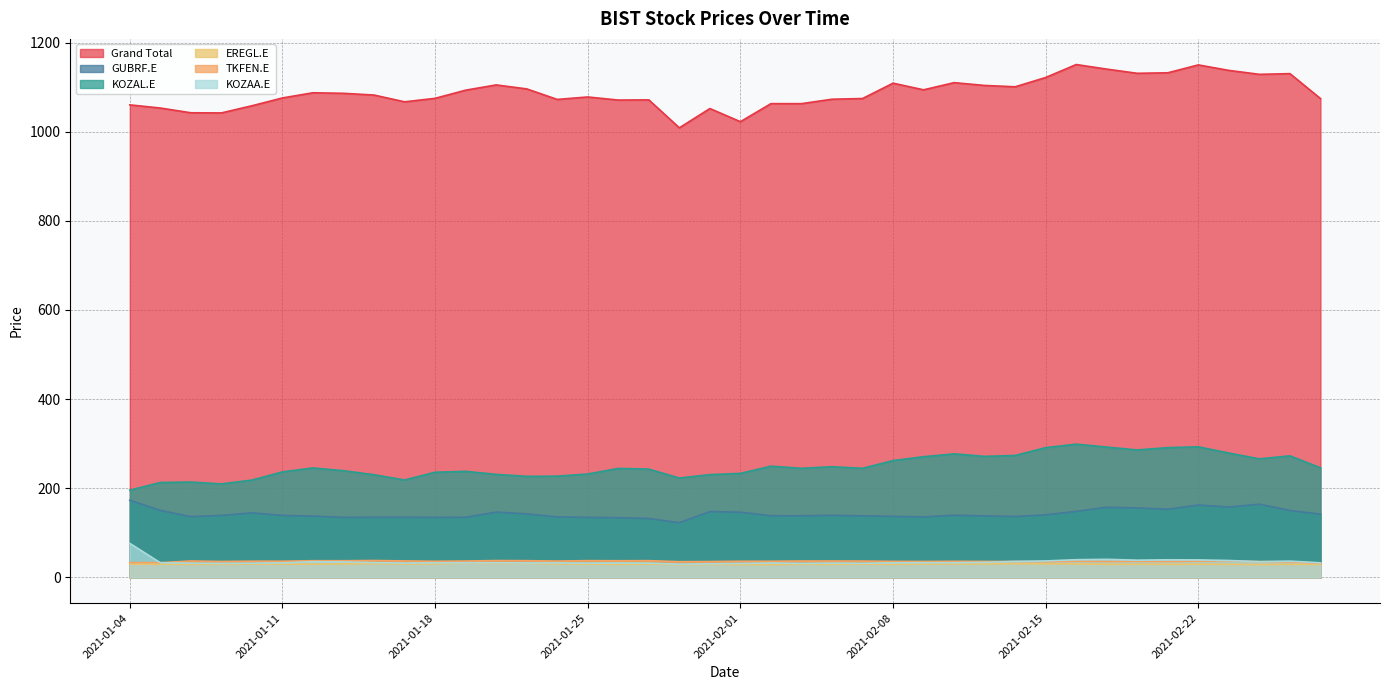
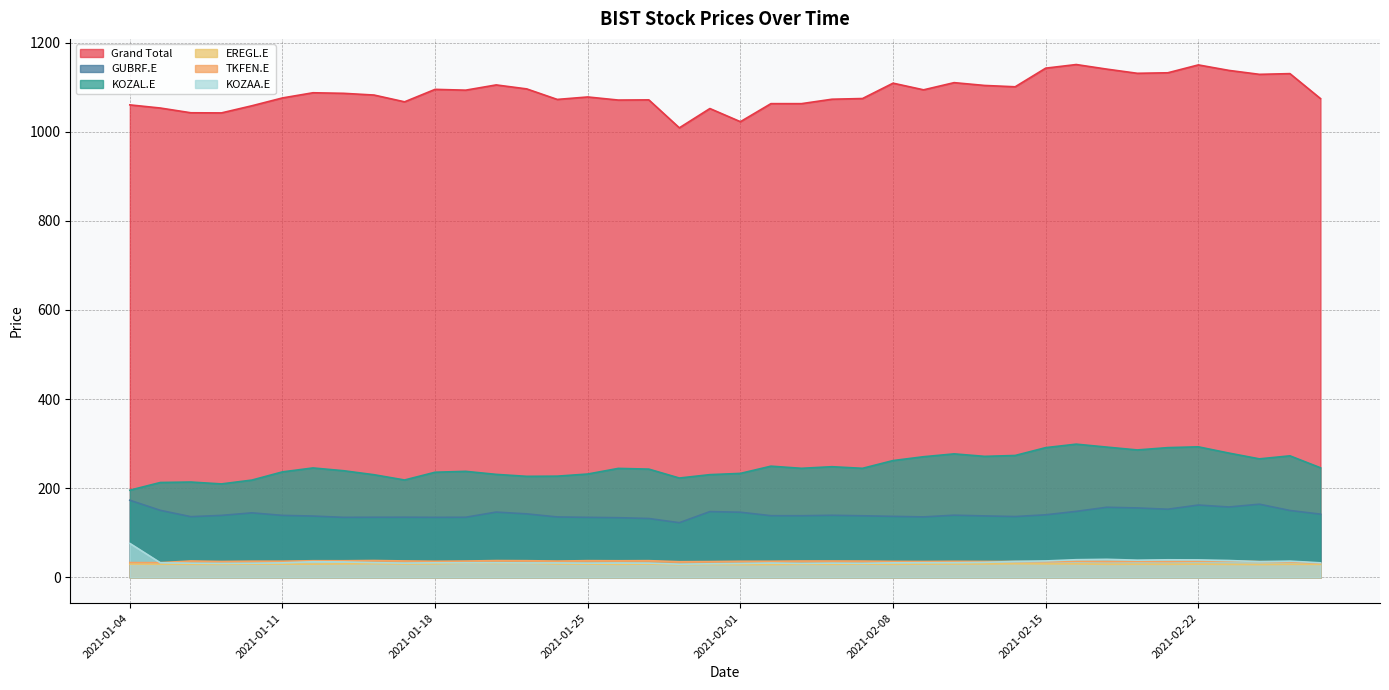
  {
    "Grand Total": {
      "2021-01-04": 1060,
      "2021-01-11": 1080,
-     "2021-01-18": 1070,
+     "2021-01-18": 1090,
      "2021-01-25": 1080,
      "2021-02-01": 1020,
      "2021-02-08": 1110,
-     "2021-02-15": 1120,
+     "2021-02-15": 1140,
      "2021-02-22": 1150
    },
    "KOZAA.E": {
      "2021-01-04": 80
    }
  }
